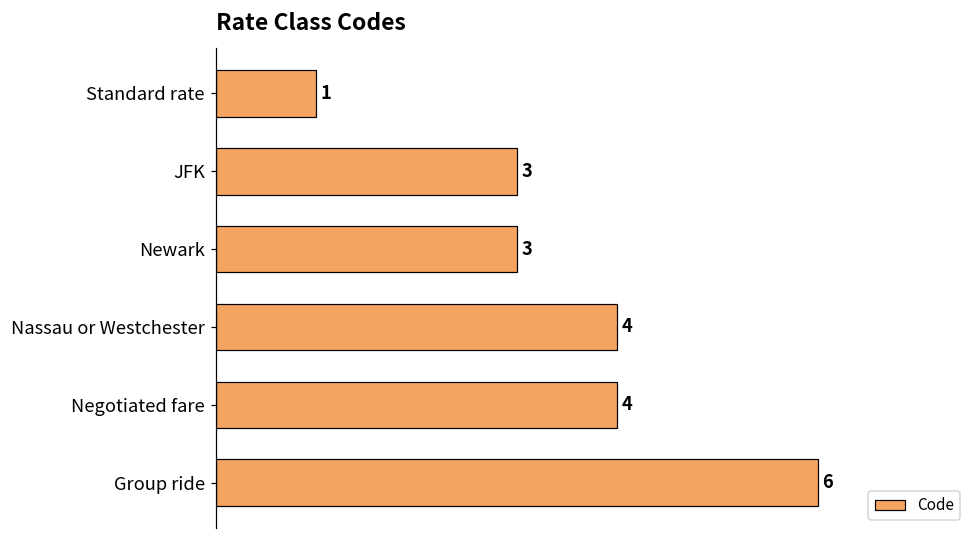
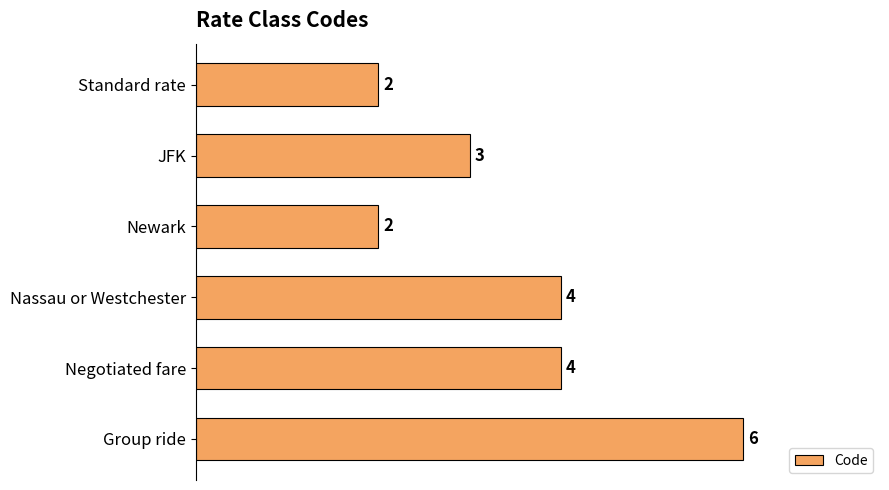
  {
-   "Standard rate": 1,
+   "Standard rate": 2,
    "JFK": 3,
-   "Newark": 3,
+   "Newark": 2,
    "Nassau or Westchester": 4,
    "Negotiated fare": 4,
    "Group ride": 6
  }
